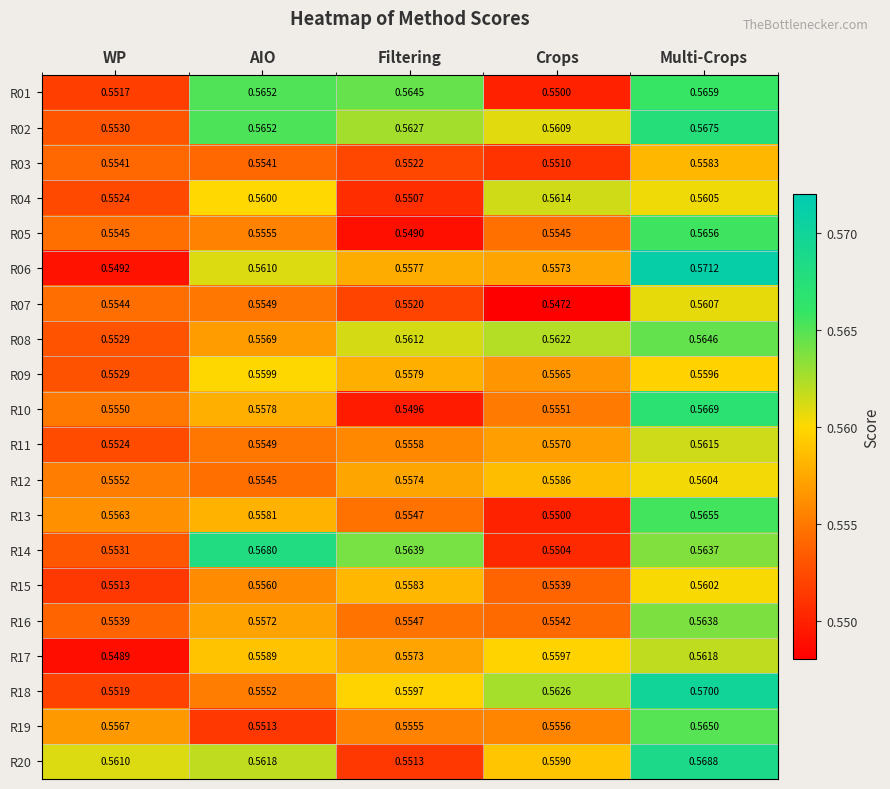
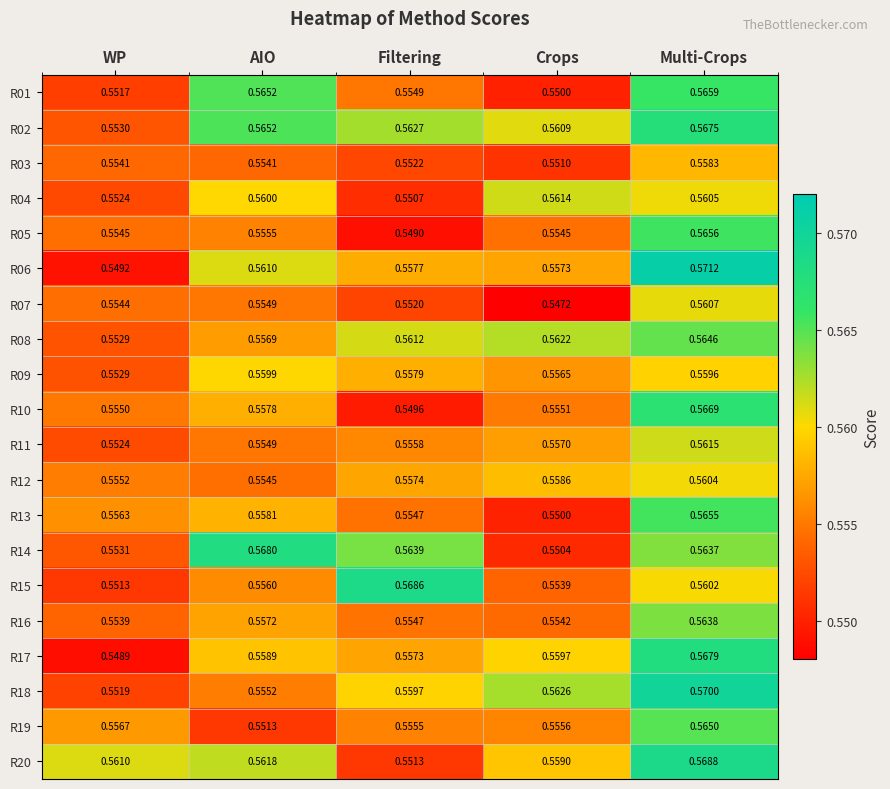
  {
    "R01": {
      "WP": 0.5517,
      "AIO": 0.5652,
-     "Filtering": 0.5645,
+     "Filtering": 0.5549,
      "Crops": 0.5500,
      "Multi-Crops": 0.5659
    },
    "R02": {
      "WP": 0.5530,
      "AIO": 0.5652,
      "Filtering": 0.5627,
      "Crops": 0.5609,
      "Multi-Crops": 0.5675
    },
    "R03": {
      "WP": 0.5541,
      "AIO": 0.5541,
      "Filtering": 0.5522,
      "Crops": 0.5510,
      "Multi-Crops": 0.5583
    },
    "R04": {
      "WP": 0.5524,
      "AIO": 0.5600,
      "Filtering": 0.5507,
      "Crops": 0.5614,
      "Multi-Crops": 0.5605
    },
    "R05": {
      "WP": 0.5545,
      "AIO": 0.5555,
      "Filtering": 0.5490,
      "Crops": 0.5545,
      "Multi-Crops": 0.5656
    },
    "R06": {
      "WP": 0.5492,
      "AIO": 0.5610,
      "Filtering": 0.5577,
      "Crops": 0.5573,
      "Multi-Crops": 0.5712
    },
    "R07": {
      "WP": 0.5544,
      "AIO": 0.5549,
      "Filtering": 0.5520,
      "Crops": 0.5472,
      "Multi-Crops": 0.5607
    },
    "R08": {
      "WP": 0.5529,
      "AIO": 0.5569,
      "Filtering": 0.5612,
      "Crops": 0.5622,
      "Multi-Crops": 0.5646
    },
    "R09": {
      "WP": 0.5529,
      "AIO": 0.5599,
      "Filtering": 0.5579,
      "Crops": 0.5565,
      "Multi-Crops": 0.5596
    },
    "R10": {
      "WP": 0.5550,
      "AIO": 0.5578,
      "Filtering": 0.5496,
      "Crops": 0.5551,
      "Multi-Crops": 0.5669
    },
    "R11": {
      "WP": 0.5524,
      "AIO": 0.5549,
      "Filtering": 0.5558,
      "Crops": 0.5570,
      "Multi-Crops": 0.5615
    },
    "R12": {
      "WP": 0.5552,
      "AIO": 0.5545,
      "Filtering": 0.5574,
      "Crops": 0.5586,
      "Multi-Crops": 0.5604
    },
    "R13": {
      "WP": 0.5563,
      "AIO": 0.5581,
      "Filtering": 0.5547,
      "Crops": 0.5500,
      "Multi-Crops": 0.5655
    },
    "R14": {
      "WP": 0.5531,
      "AIO": 0.5680,
      "Filtering": 0.5639,
      "Crops": 0.5504,
      "Multi-Crops": 0.5637
    },
    "R15": {
      "WP": 0.5513,
      "AIO": 0.5560,
-     "Filtering": 0.5583,
+     "Filtering": 0.5686,
      "Crops": 0.5539,
      "Multi-Crops": 0.5602
    },
    "R16": {
      "WP": 0.5539,
      "AIO": 0.5572,
      "Filtering": 0.5547,
      "Crops": 0.5542,
      "Multi-Crops": 0.5638
    },
    "R17": {
      "WP": 0.5489,
      "AIO": 0.5589,
      "Filtering": 0.5573,
      "Crops": 0.5597,
-     "Multi-Crops": 0.5618
+     "Multi-Crops": 0.5679
    },
    "R18": {
      "WP": 0.5519,
      "AIO": 0.5552,
      "Filtering": 0.5597,
      "Crops": 0.5626,
      "Multi-Crops": 0.5700
    },
    "R19": {
      "WP": 0.5567,
      "AIO": 0.5513,
      "Filtering": 0.5555,
      "Crops": 0.5556,
      "Multi-Crops": 0.5650
    },
    "R20": {
      "WP": 0.5610,
      "AIO": 0.5618,
      "Filtering": 0.5513,
      "Crops": 0.5590,
      "Multi-Crops": 0.5688
    }
  }
